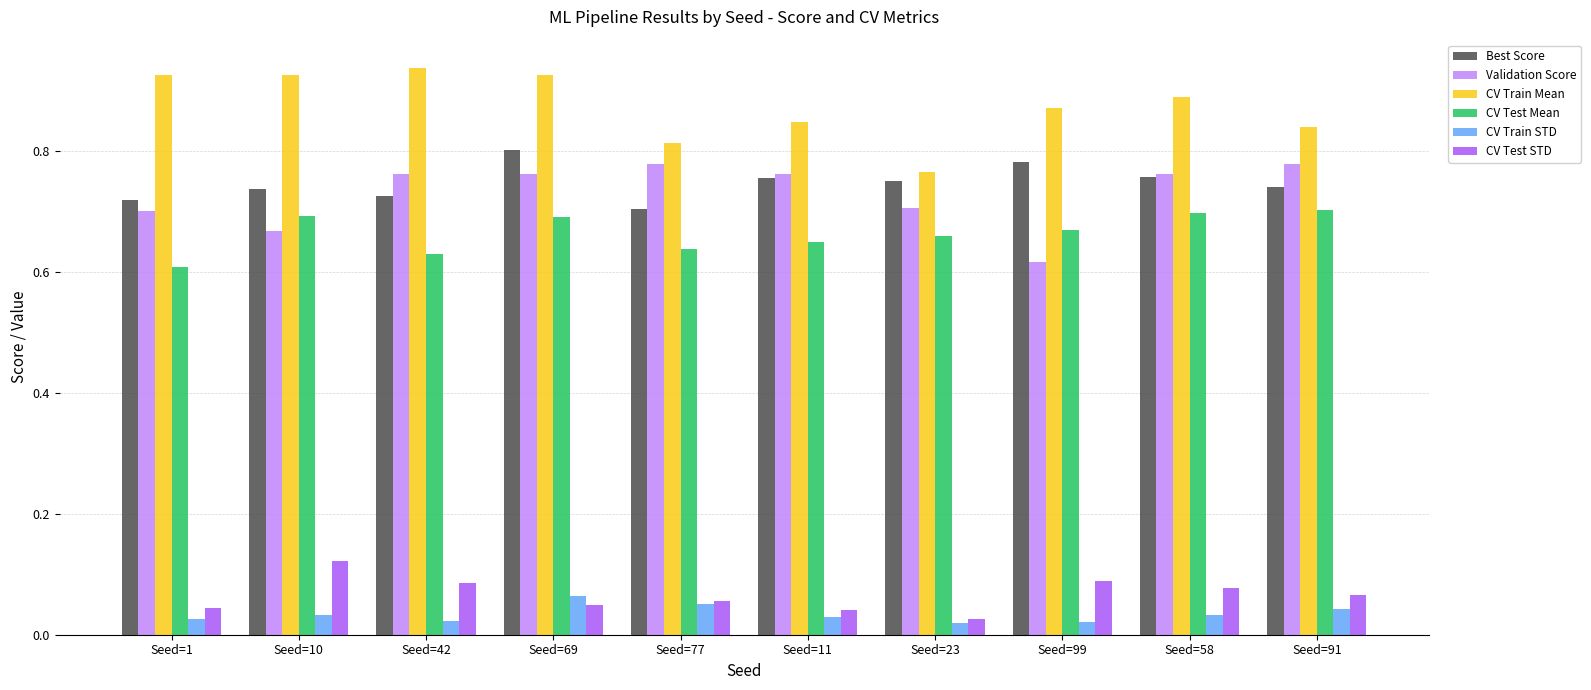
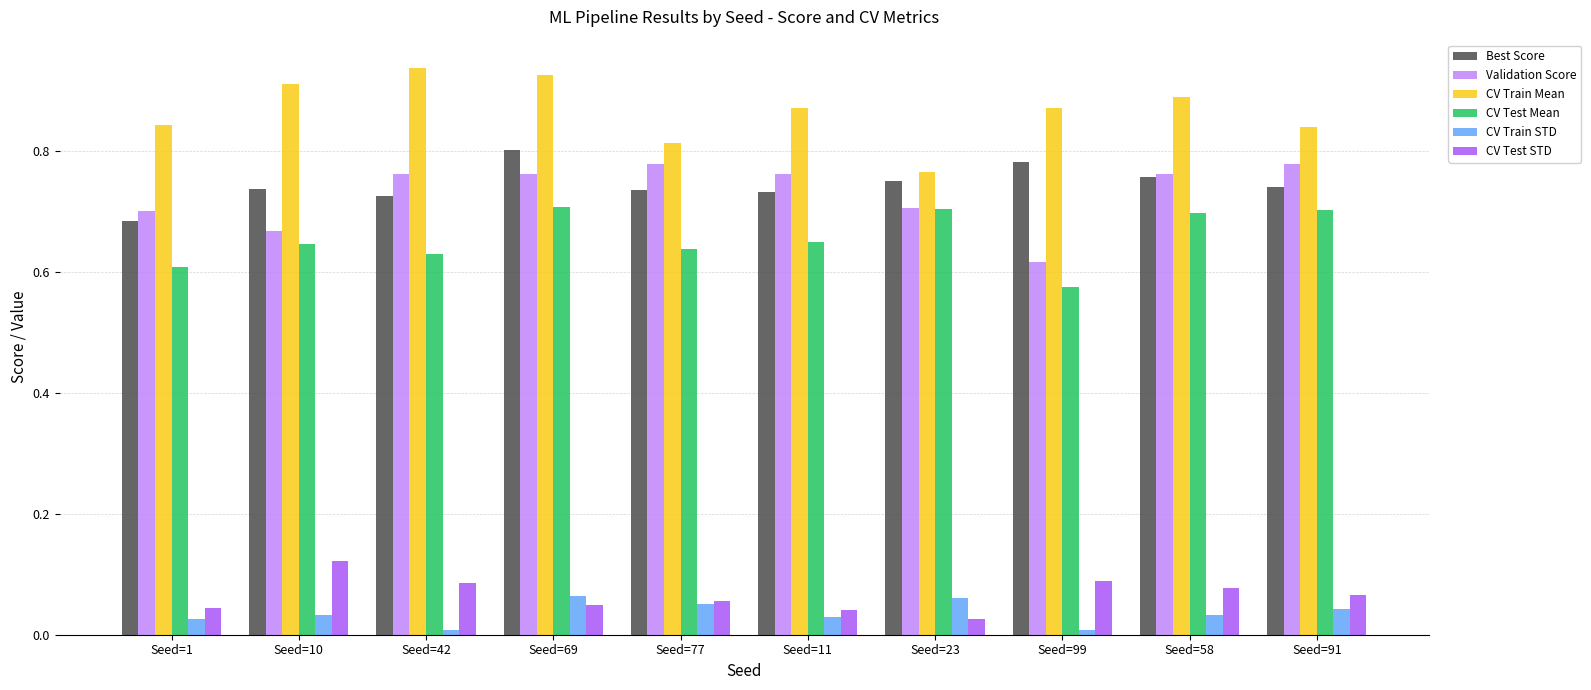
  {
    "Best Score": {
-     "Seed=1": 0.72,
+     "Seed=1": 0.68,
      "Seed=10": 0.74,
      "Seed=42": 0.72,
      "Seed=69": 0.80,
-     "Seed=77": 0.70,
-     "Seed=11": 0.75,
+     "Seed=77": 0.73,
+     "Seed=11": 0.73,
      "Seed=23": 0.75,
      "Seed=99": 0.78,
      "Seed=58": 0.76,
      "Seed=91": 0.74
    },
    "CV Train Mean": {
-     "Seed=1": 0.92,
-     "Seed=10": 0.92,
+     "Seed=1": 0.84,
+     "Seed=10": 0.91,
      "Seed=42": 0.94,
      "Seed=69": 0.92,
      "Seed=77": 0.81,
-     "Seed=11": 0.85,
+     "Seed=11": 0.87,
      "Seed=23": 0.77,
      "Seed=99": 0.87,
      "Seed=58": 0.89,
      "Seed=91": 0.84
    },
    "CV Test Mean": {
      "Seed=1": 0.61,
-     "Seed=10": 0.69,
+     "Seed=10": 0.65,
      "Seed=42": 0.63,
-     "Seed=69": 0.69,
+     "Seed=69": 0.71,
      "Seed=77": 0.64,
      "Seed=11": 0.65,
-     "Seed=23": 0.66,
-     "Seed=99": 0.67,
+     "Seed=23": 0.70,
+     "Seed=99": 0.58,
      "Seed=58": 0.70,
      "Seed=91": 0.70
    },
    "CV Train STD": {
      "Seed=1": 0.03,
      "Seed=10": 0.03,
-     "Seed=42": 0.02,
+     "Seed=42": 0.01,
      "Seed=69": 0.06,
      "Seed=77": 0.05,
      "Seed=11": 0.03,
-     "Seed=23": 0.02,
-     "Seed=99": 0.02,
+     "Seed=23": 0.06,
+     "Seed=99": 0.01,
      "Seed=58": 0.03,
      "Seed=91": 0.04
    }
  }
